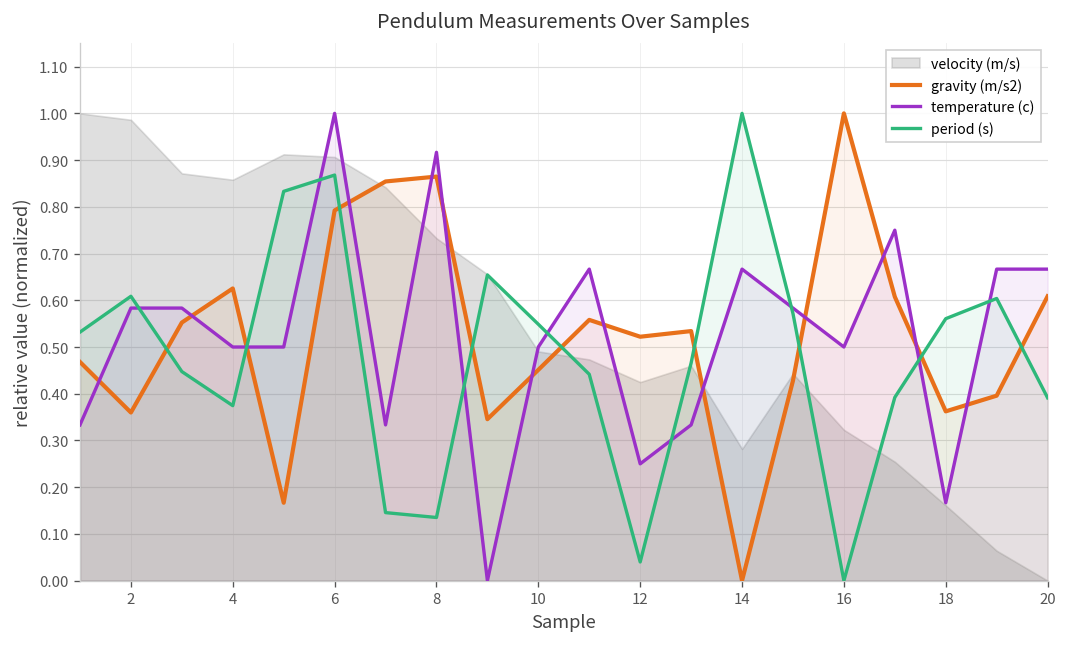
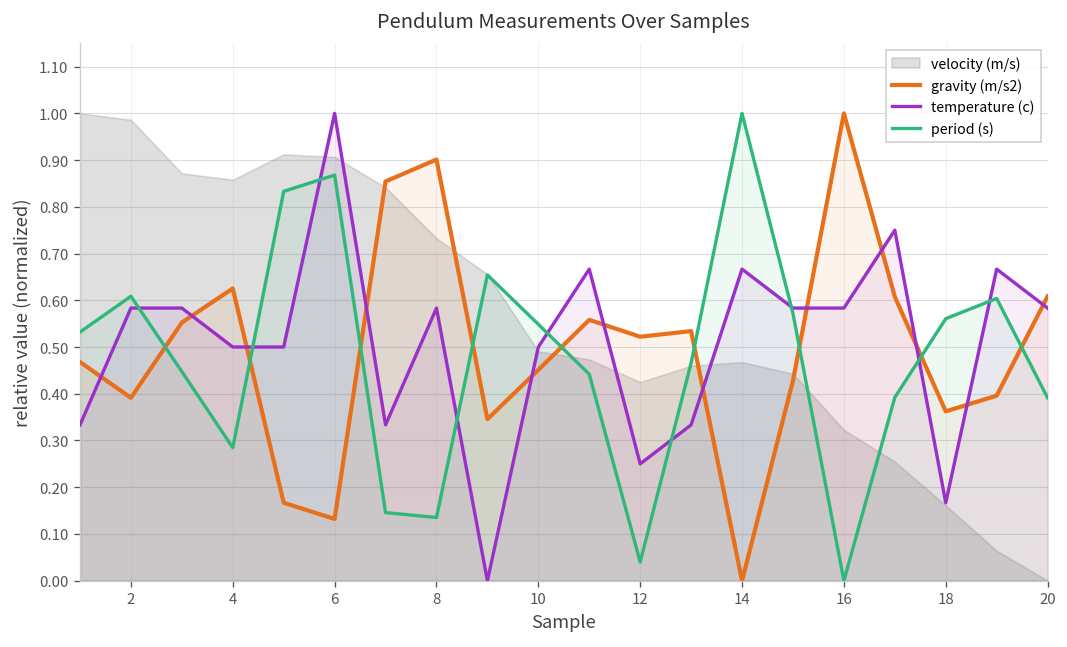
  {
    "gravity (m/s2)": {
-     "2": 0.36,
+     "2": 0.39,
      "4": 0.63,
-     "6": 0.79,
-     "8": 0.86,
+     "6": 0.13,
+     "8": 0.90,
      "10": 0.45,
      "12": 0.52,
      "14": 0.00,
      "16": 1.00,
      "18": 0.36,
      "20": 0.61
    },
    "velocity (m/s)": {
      "2": 0.99,
      "4": 0.86,
      "6": 0.91,
      "8": 0.73,
      "10": 0.49,
      "12": 0.42,
-     "14": 0.28,
+     "14": 0.47,
      "16": 0.32,
      "20": 0.00
    },
    "temperature (c)": {
      "2": 0.58,
      "4": 0.50,
      "6": 1.00,
-     "8": 0.92,
+     "8": 0.58,
      "10": 0.50,
      "12": 0.25,
      "14": 0.67,
-     "16": 0.50,
-     "20": 0.67
+     "16": 0.58,
+     "20": 0.58
    },
    "period (s)": {
      "2": 0.61,
-     "4": 0.37,
+     "4": 0.28,
      "6": 0.87,
      "8": 0.14,
      "10": 0.55,
      "12": 0.04,
      "14": 1.00,
      "16": 0.00,
      "18": 0.56,
      "20": 0.39
    }
  }
